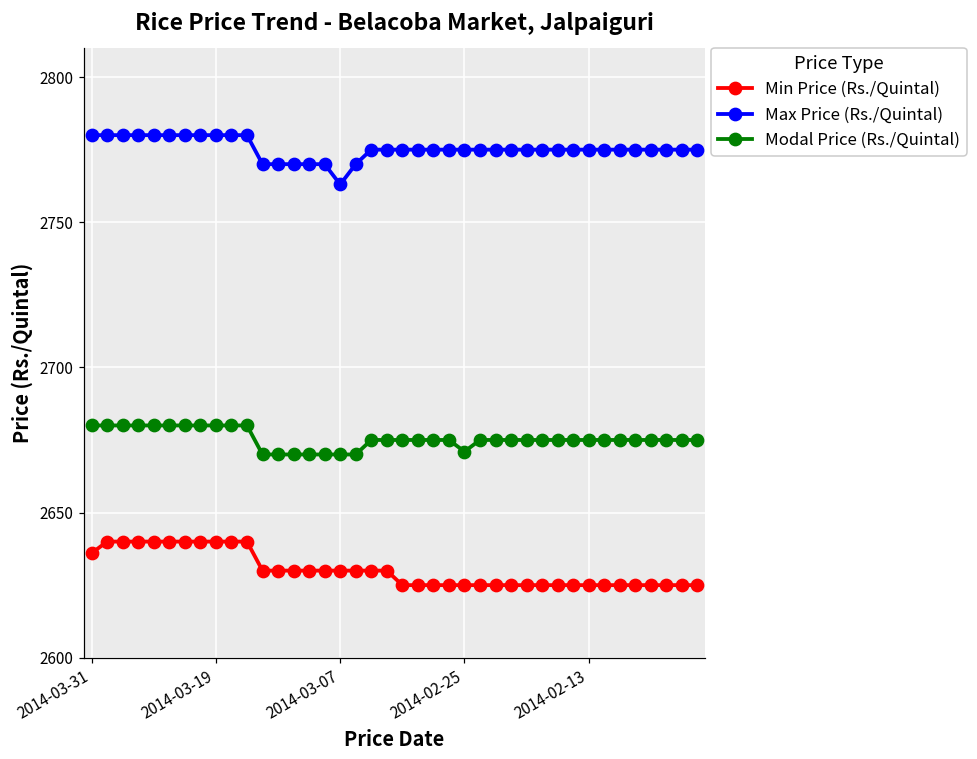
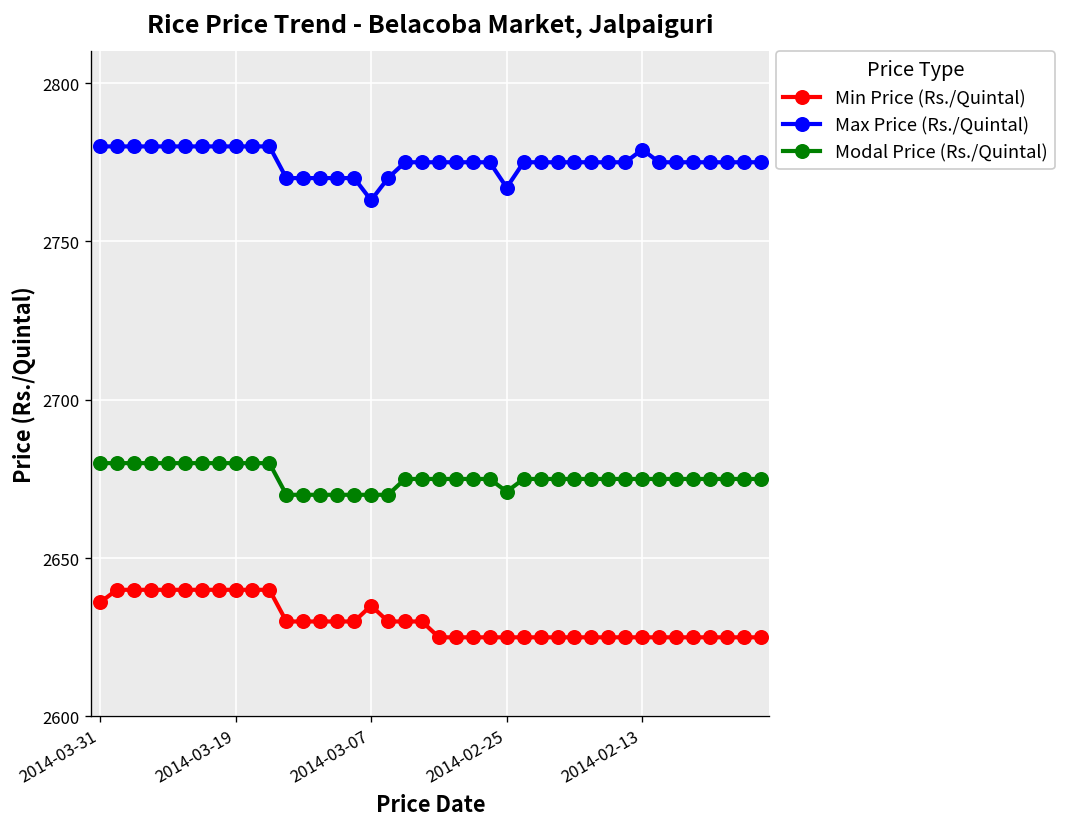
  {
    "Min Price (Rs./Quintal)": {
      "2014-03-31": 2636,
      "2014-03-19": 2640,
-     "2014-03-07": 2630,
+     "2014-03-07": 2635,
      "2014-02-25": 2625,
      "2014-02-13": 2625
    },
    "Max Price (Rs./Quintal)": {
      "2014-03-31": 2780,
      "2014-03-19": 2780,
      "2014-03-07": 2763,
-     "2014-02-25": 2775,
-     "2014-02-13": 2775
+     "2014-02-25": 2767,
+     "2014-02-13": 2779
    },
    "Modal Price (Rs./Quintal)": {
      "2014-03-31": 2680,
      "2014-03-19": 2680,
      "2014-03-07": 2670,
      "2014-02-25": 2671,
      "2014-02-13": 2675
    }
  }
